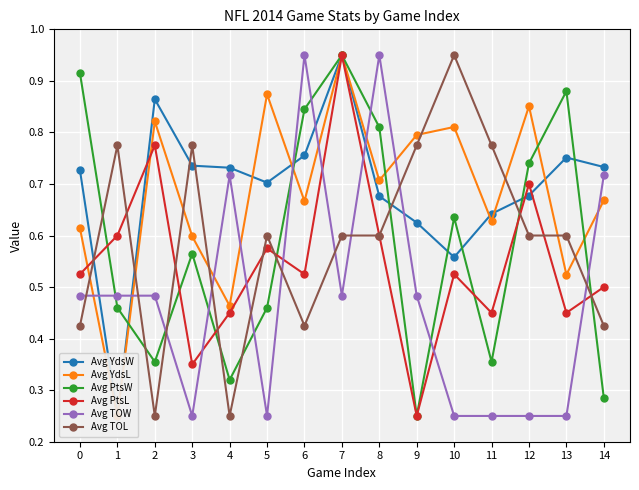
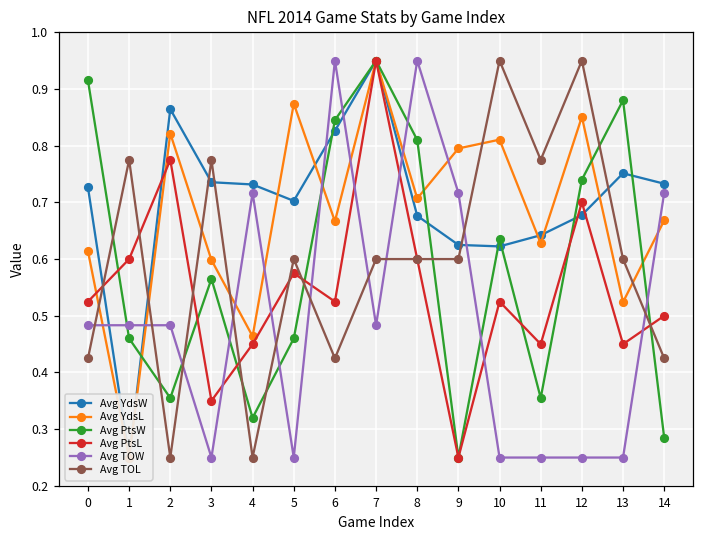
  {
    "Avg YdsW": {
      "0": 0.73,
      "2": 0.86,
      "3": 0.74,
      "4": 0.73,
      "5": 0.70,
-     "6": 0.76,
+     "6": 0.83,
      "8": 0.68,
      "9": 0.63,
-     "10": 0.56,
+     "10": 0.62,
      "11": 0.64,
      "12": 0.68,
      "13": 0.75,
      "14": 0.73
    },
    "Avg YdsL": {
      "0": 0.61,
      "2": 0.82,
      "3": 0.60,
      "4": 0.46,
      "5": 0.87,
      "6": 0.67,
      "8": 0.71,
      "9": 0.80,
      "10": 0.81,
      "11": 0.63,
      "12": 0.85,
      "13": 0.52,
      "14": 0.67
    },
    "Avg PtsW": {
      "0": 0.91,
      "1": 0.46,
      "2": 0.36,
      "3": 0.57,
      "4": 0.32,
      "5": 0.46,
      "6": 0.85,
      "8": 0.81,
      "10": 0.64,
      "11": 0.36,
      "12": 0.74,
      "13": 0.88,
      "14": 0.29
    },
    "Avg PtsL": {
      "0": 0.52,
      "1": 0.60,
      "2": 0.78,
      "3": 0.35,
      "4": 0.45,
      "5": 0.58,
      "6": 0.52,
      "10": 0.52,
      "11": 0.45,
      "12": 0.70,
      "13": 0.45,
      "14": 0.50
    },
    "Avg TOW": {
      "0": 0.48,
      "1": 0.48,
      "2": 0.48,
      "3": 0.25,
      "4": 0.72,
      "5": 0.25,
      "6": 0.95,
      "7": 0.48,
      "8": 0.95,
-     "9": 0.48,
+     "9": 0.72,
      "10": 0.25,
      "11": 0.25,
      "12": 0.25,
      "13": 0.25,
      "14": 0.72
    },
    "Avg TOL": {
      "0": 0.43,
      "1": 0.77,
      "2": 0.25,
      "3": 0.77,
      "4": 0.25,
      "5": 0.60,
      "6": 0.43,
      "7": 0.60,
-     "9": 0.77,
+     "9": 0.60,
      "10": 0.95,
      "11": 0.77,
-     "12": 0.60,
+     "12": 0.95,
      "13": 0.60,
      "14": 0.43
    }
  }
